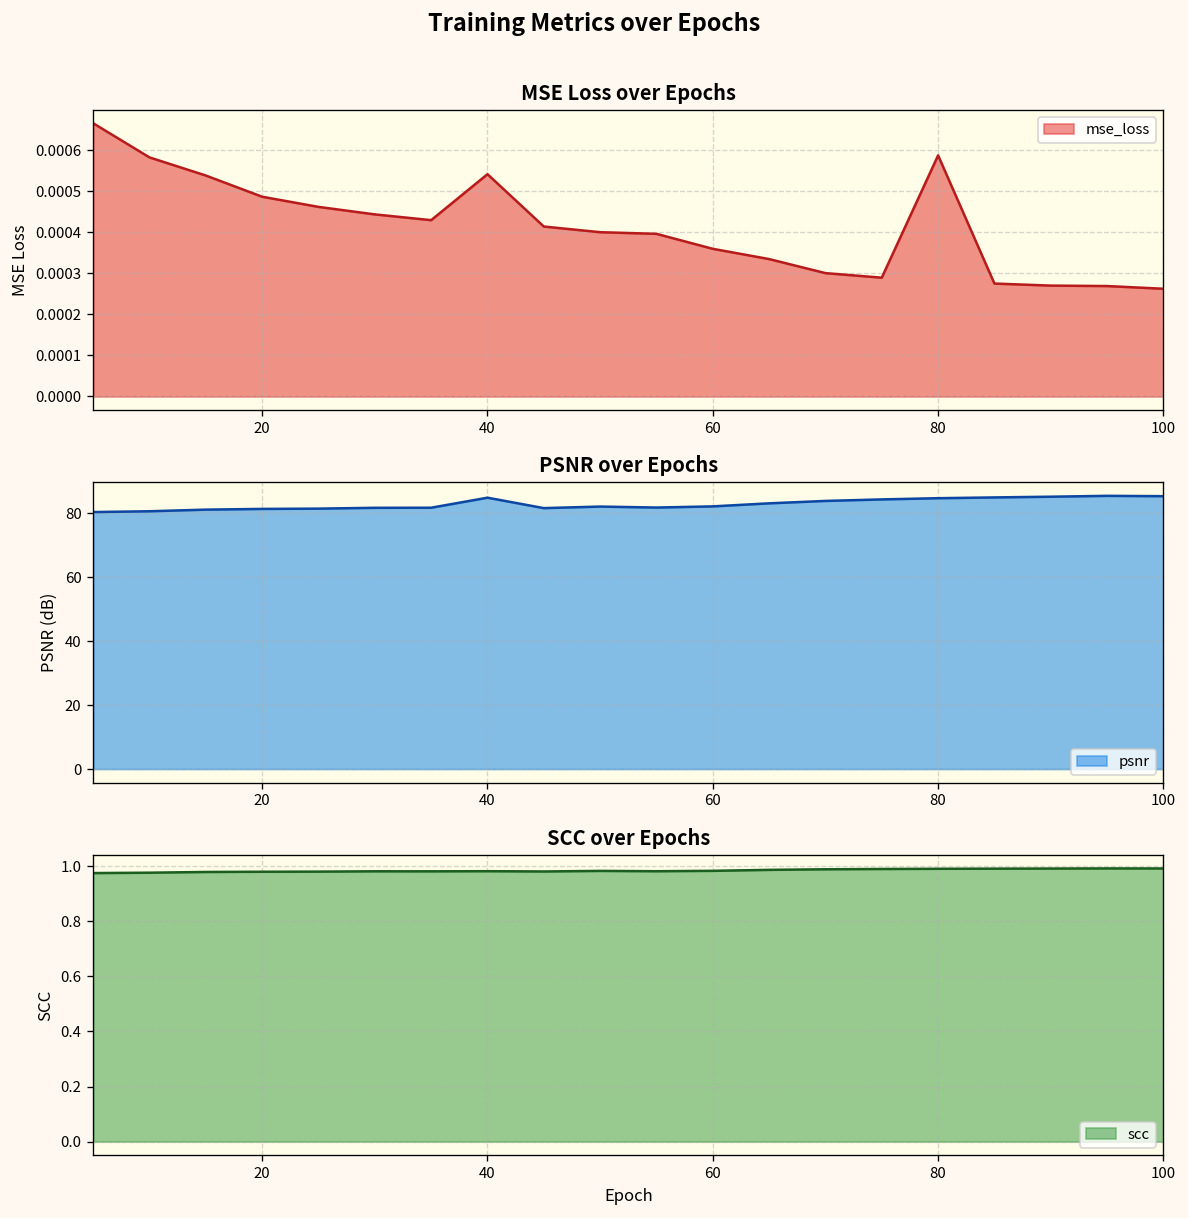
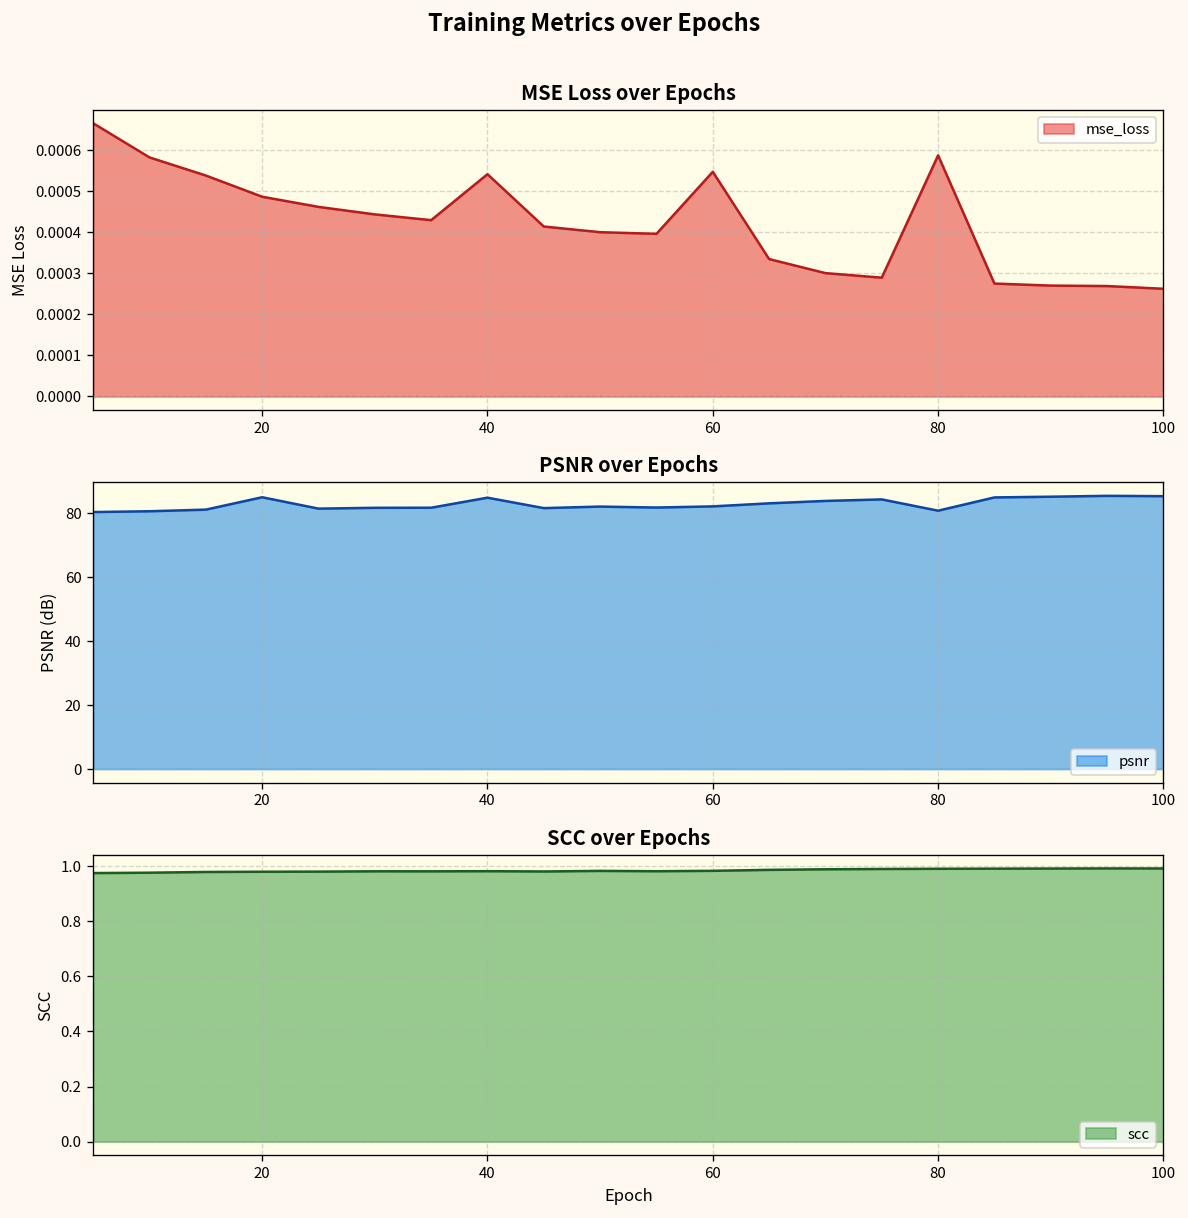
  {
    "MSE Loss over Epochs": {
      "20": 0.00049,
      "40": 0.00054,
-     "60": 0.00036,
+     "60": 0.00055,
      "80": 0.00059,
      "100": 0.00026
    },
    "PSNR over Epochs": {
-     "20": 81,
+     "20": 85,
      "40": 85,
      "60": 82,
-     "80": 85,
+     "80": 81,
      "100": 85
    },
    "SCC over Epochs": {
      "20": 0.98,
      "40": 0.98,
      "60": 0.98,
      "80": 0.99,
      "100": 0.99
    }
  }
